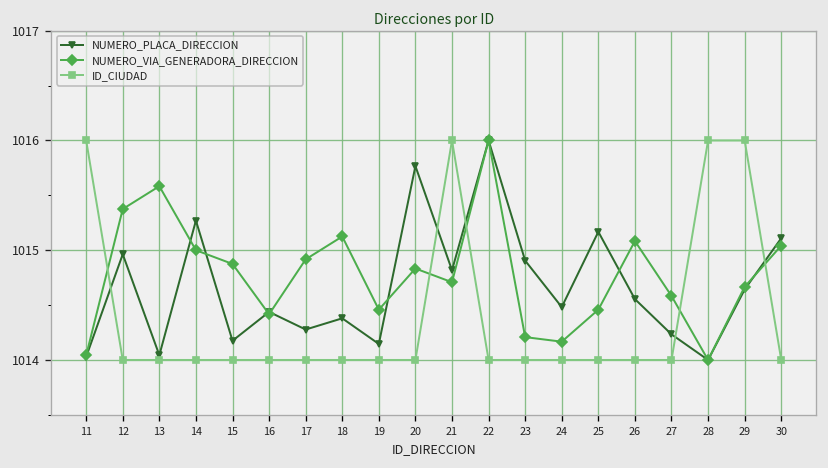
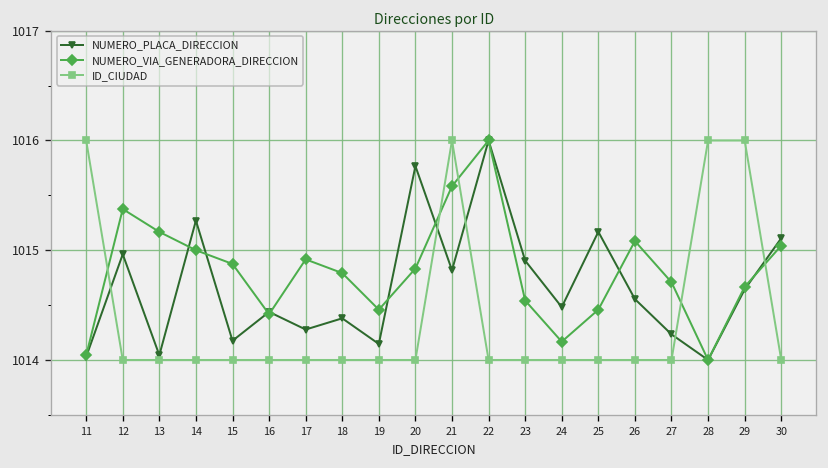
  {
    "NUMERO_PLACA_DIRECCION": {
      "12": 1015.0,
      "13": 1014.0,
      "14": 1015.3,
      "15": 1014.2,
      "17": 1014.3,
      "18": 1014.4,
      "19": 1014.1,
      "20": 1015.8,
      "21": 1014.8,
      "23": 1014.9,
      "24": 1014.5,
      "25": 1015.2,
      "26": 1014.6,
      "27": 1014.2,
      "30": 1015.1
    },
    "NUMERO_VIA_GENERADORA_DIRECCION": {
      "12": 1015.4,
-     "13": 1015.6,
+     "13": 1015.2,
      "14": 1015.0,
      "15": 1014.9,
      "17": 1014.9,
-     "18": 1015.1,
+     "18": 1014.8,
      "19": 1014.5,
      "20": 1014.8,
-     "21": 1014.7,
-     "23": 1014.2,
+     "21": 1015.6,
+     "23": 1014.5,
      "24": 1014.2,
      "25": 1014.5,
      "26": 1015.1,
-     "27": 1014.6,
+     "27": 1014.7,
      "30": 1015.0
    },
    "ID_CIUDAD": {
      "11": 1016.0,
      "12": 1014.0,
      "13": 1014.0,
      "14": 1014.0,
      "15": 1014.0,
      "16": 1014.0,
      "17": 1014.0,
      "18": 1014.0,
      "19": 1014.0,
      "20": 1014.0,
      "21": 1016.0,
      "22": 1014.0,
      "23": 1014.0,
      "24": 1014.0,
      "25": 1014.0,
      "26": 1014.0,
      "27": 1014.0,
      "28": 1016.0,
      "29": 1016.0,
      "30": 1014.0
    }
  }
